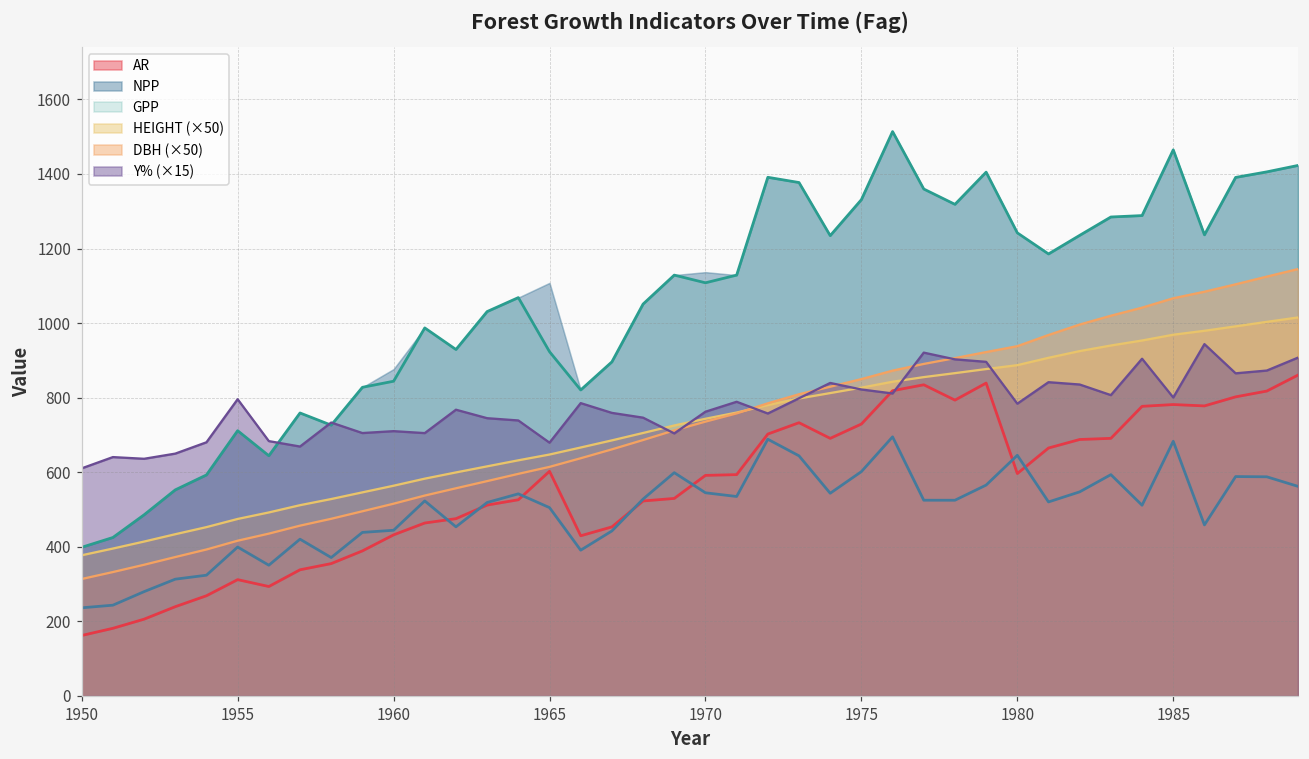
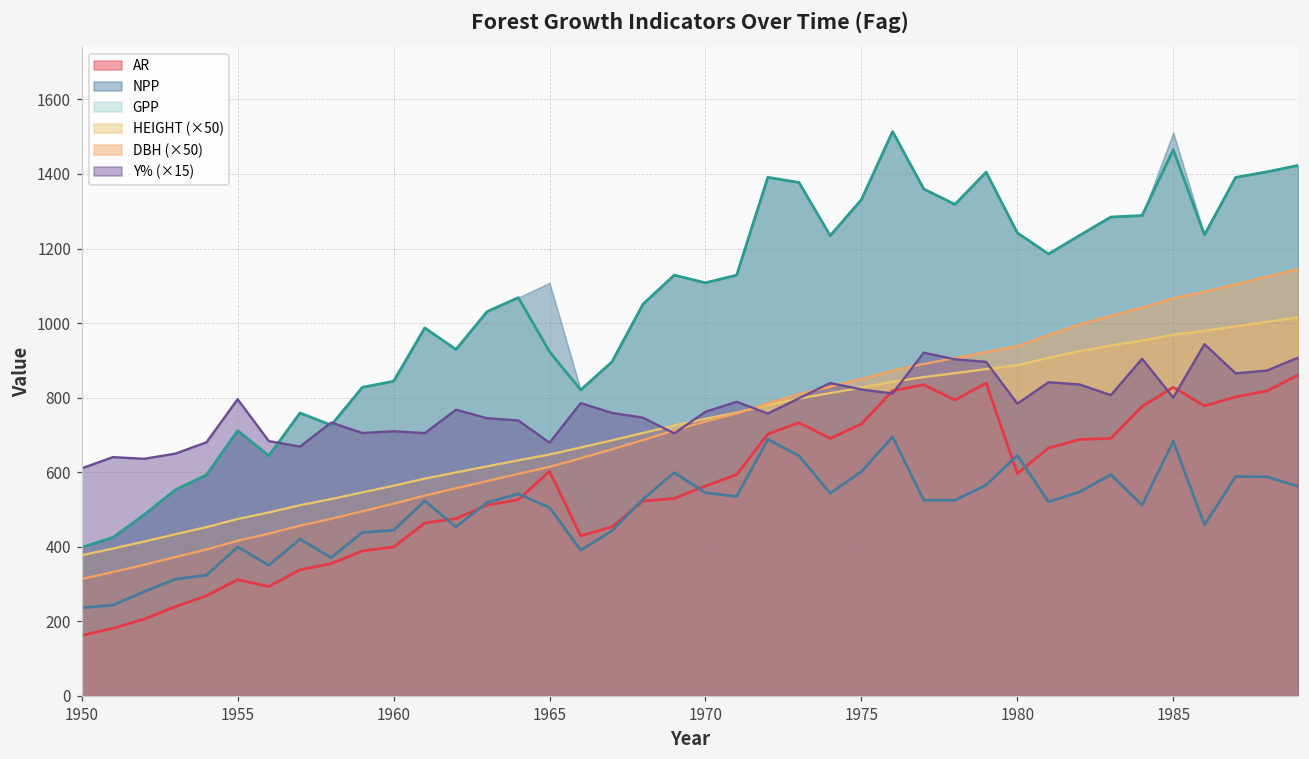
  {
    "AR": {
      "1950": 160,
      "1955": 310,
-     "1960": 430,
+     "1960": 400,
      "1965": 600,
-     "1970": 590,
+     "1970": 560,
      "1975": 730,
      "1980": 600,
-     "1985": 780
+     "1985": 830
    }
  }
